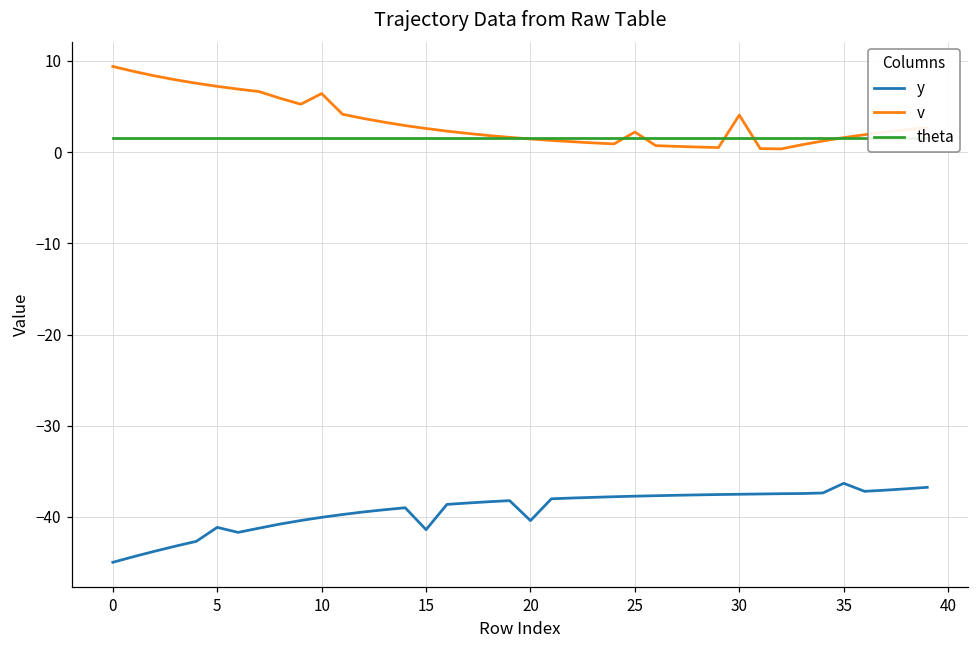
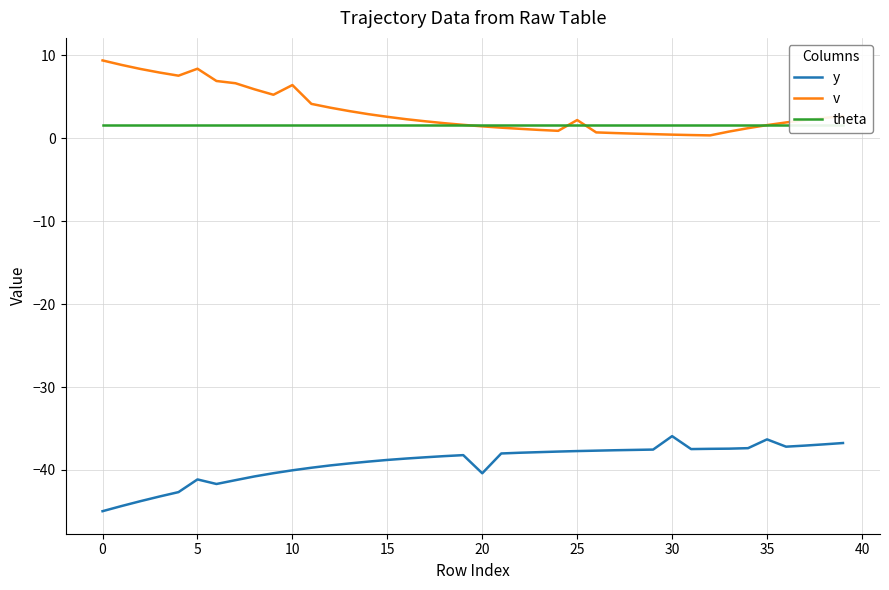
  {
    "y": {
      "0": -45,
      "5": -41,
      "10": -40,
-     "15": -41,
+     "15": -39,
      "20": -40,
      "25": -38,
-     "30": -38,
+     "30": -36,
      "35": -36
    },
    "v": {
      "0": 9,
-     "5": 7,
+     "5": 8,
      "10": 6,
      "15": 3,
      "25": 2,
-     "30": 4
+     "30": 0
    },
    "theta": {
      "0": 2,
      "5": 2,
      "10": 2,
      "15": 2,
      "25": 2,
      "30": 2
    }
  }
